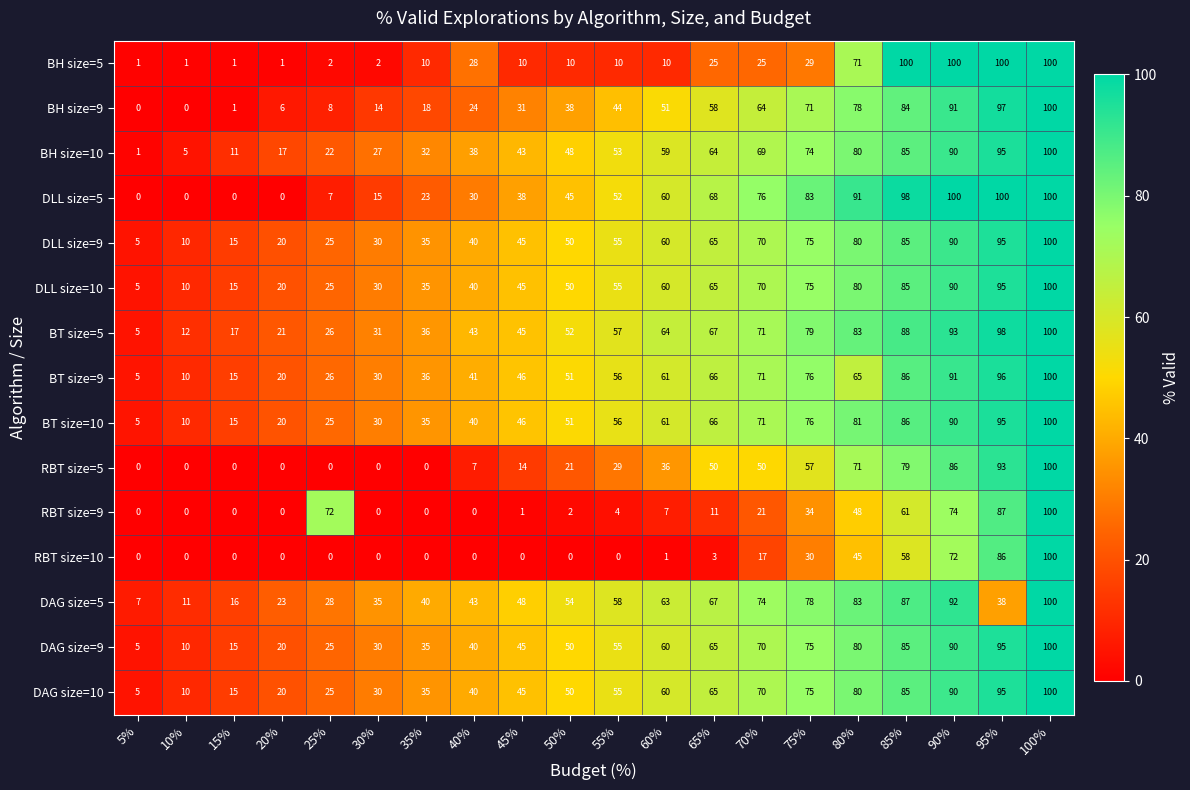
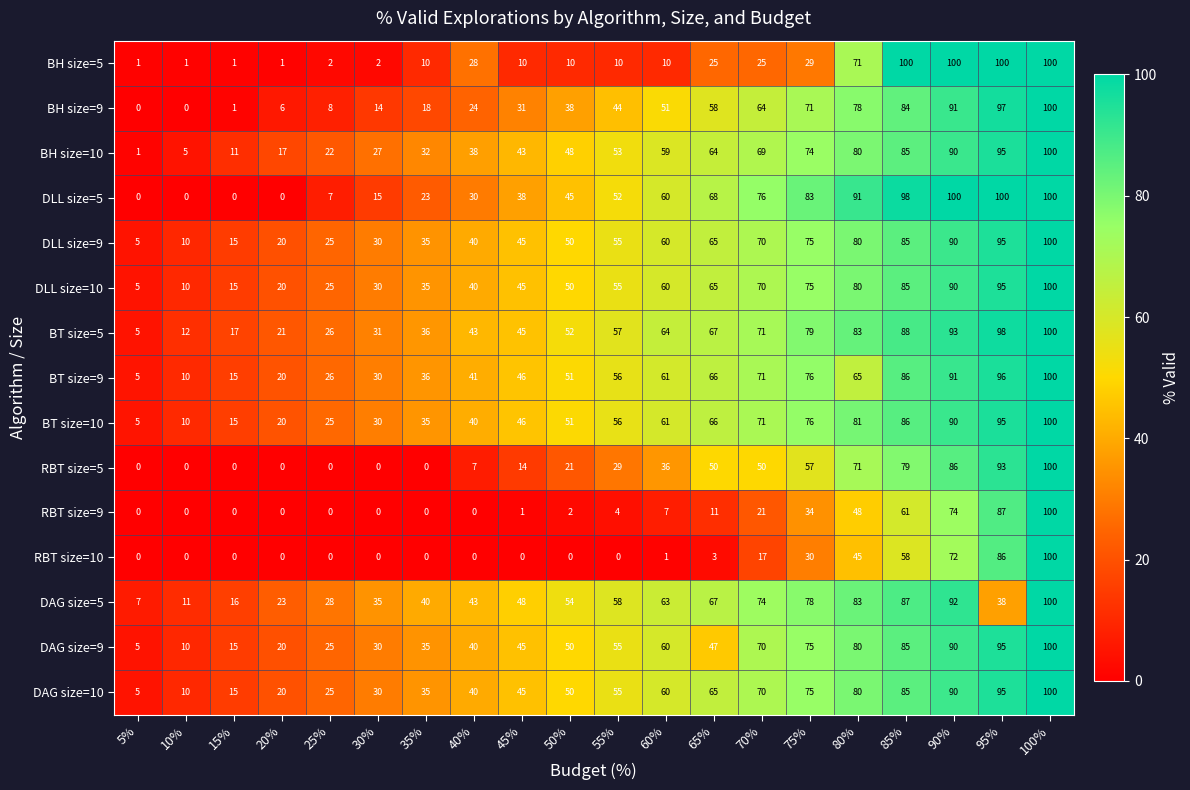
  {
    "RBT size=9": {
      "5%": 0,
      "10%": 0,
      "15%": 0,
      "20%": 0,
-     "25%": 72,
+     "25%": 0,
      "30%": 0,
      "35%": 0,
      "40%": 0,
      "45%": 1,
      "50%": 2,
      "55%": 4,
      "60%": 7,
      "65%": 11,
      "70%": 21,
      "75%": 34,
      "80%": 48,
      "85%": 61,
      "90%": 74,
      "95%": 87,
      "100%": 100
    },
    "DAG size=9": {
      "5%": 5,
      "10%": 10,
      "15%": 15,
      "20%": 20,
      "25%": 25,
      "30%": 30,
      "35%": 35,
      "40%": 40,
      "45%": 45,
      "50%": 50,
      "55%": 55,
      "60%": 60,
-     "65%": 65,
+     "65%": 47,
      "70%": 70,
      "75%": 75,
      "80%": 80,
      "85%": 85,
      "90%": 90,
      "95%": 95,
      "100%": 100
    }
  }
